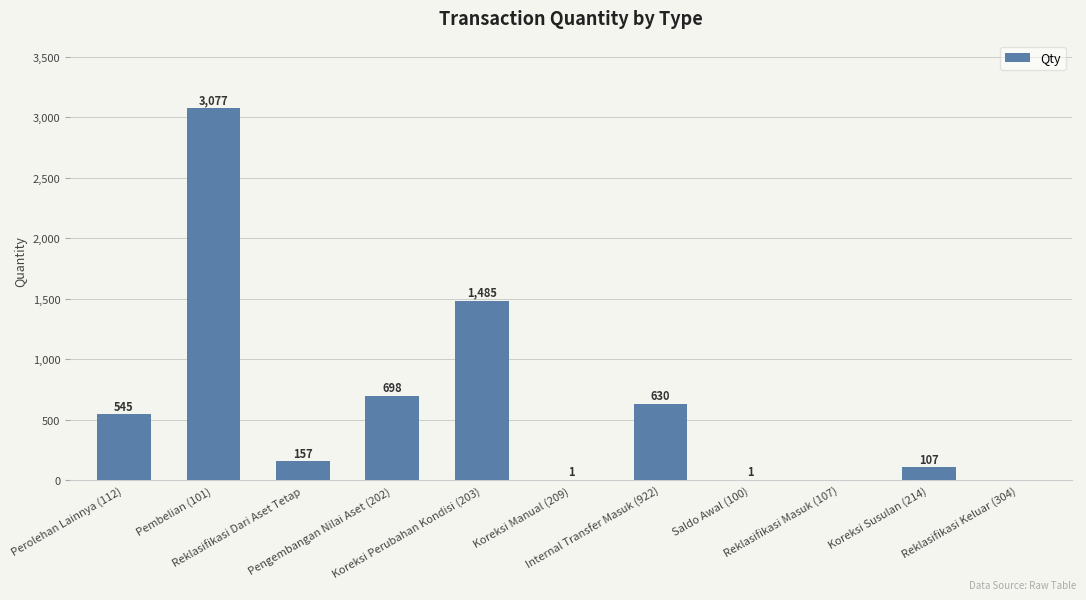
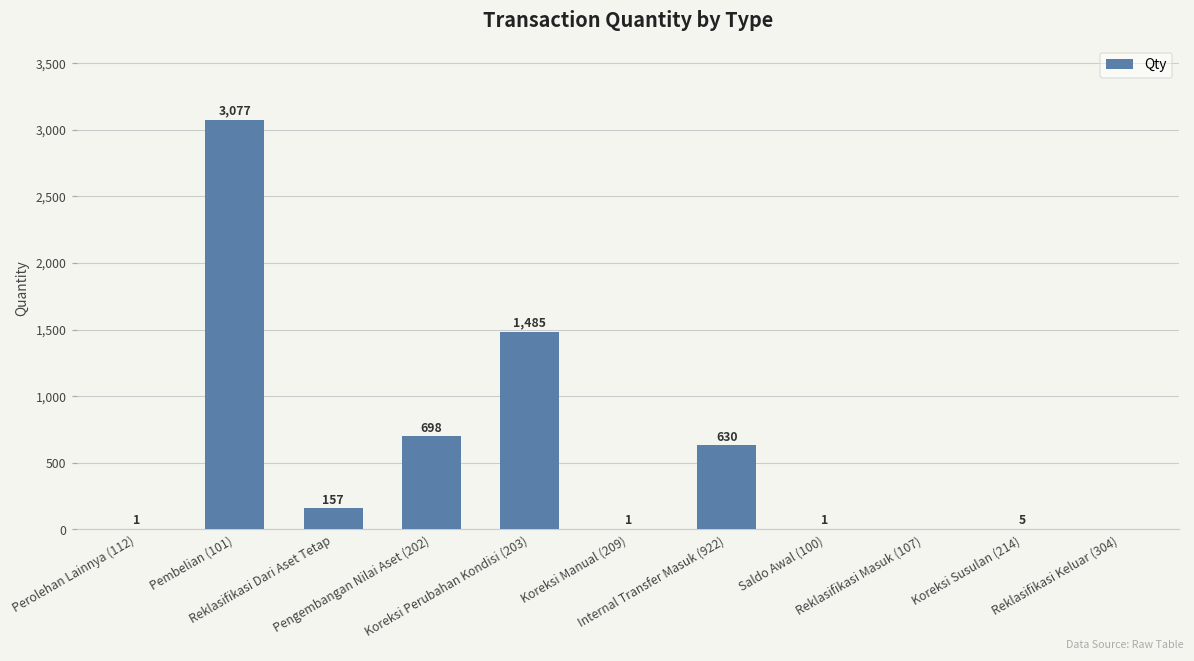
  {
-   "Perolehan Lainnya (112)": "545",
+   "Perolehan Lainnya (112)": "1",
    "Pembelian (101)": "3,077",
    "Reklasifikasi Dari Aset Tetap": "157",
    "Pengembangan Nilai Aset (202)": "698",
    "Koreksi Perubahan Kondisi (203)": "1,485",
    "Koreksi Manual (209)": "1",
    "Internal Transfer Masuk (922)": "630",
    "Saldo Awal (100)": "1",
-   "Koreksi Susulan (214)": "107"
+   "Koreksi Susulan (214)": "5"
  }
